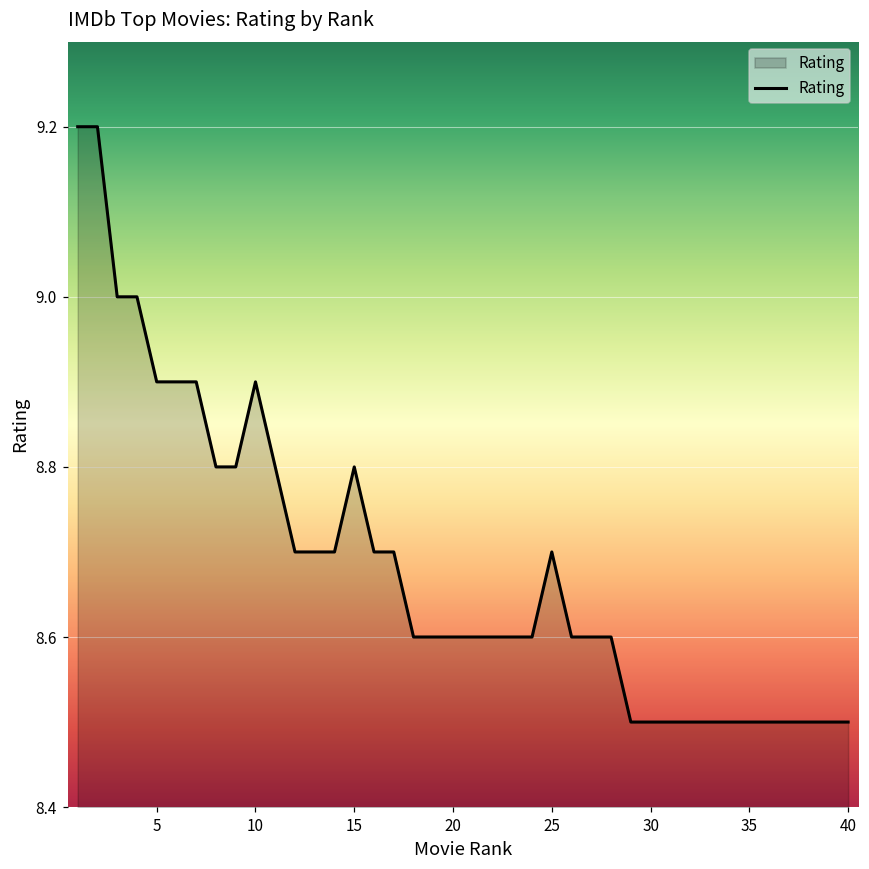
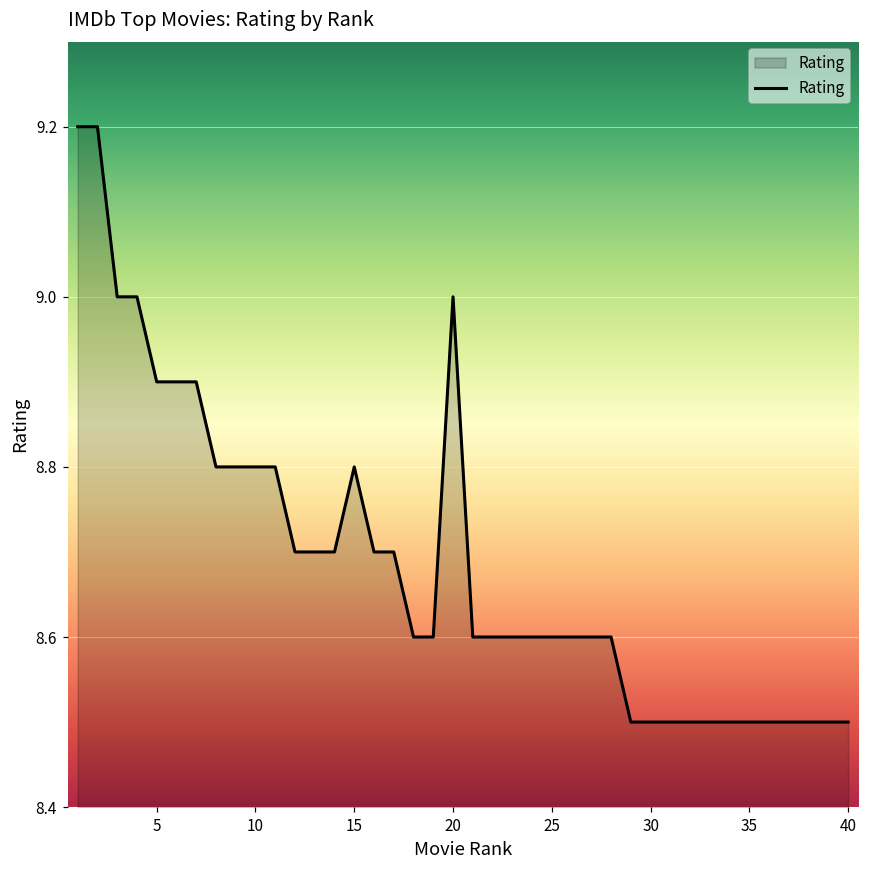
  {
    "5": 8.9,
-   "10": 8.9,
+   "10": 8.8,
    "15": 8.8,
-   "20": 8.6,
-   "25": 8.7,
+   "20": 9.0,
+   "25": 8.6,
    "30": 8.5,
    "35": 8.5,
    "40": 8.5
  }
